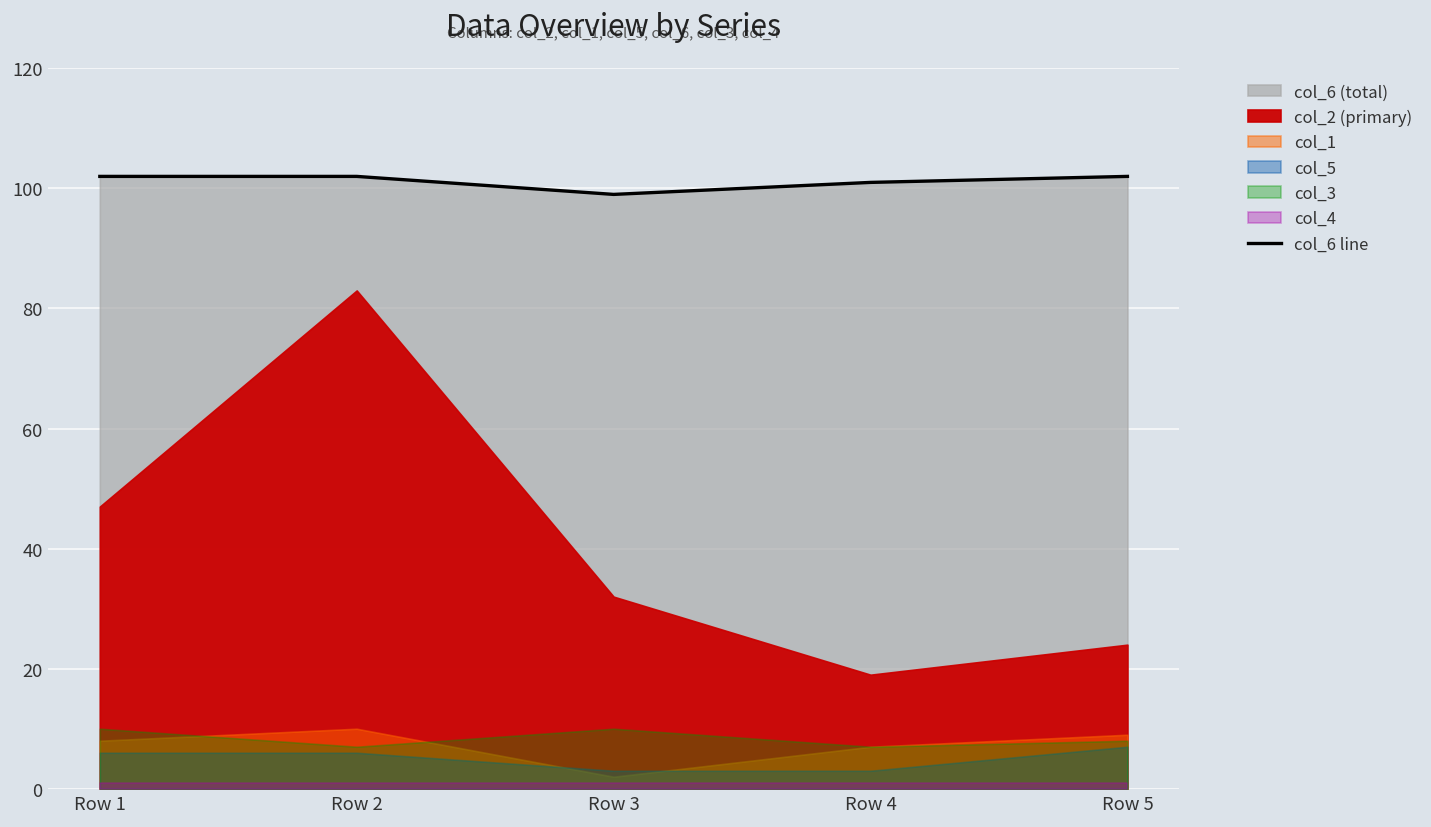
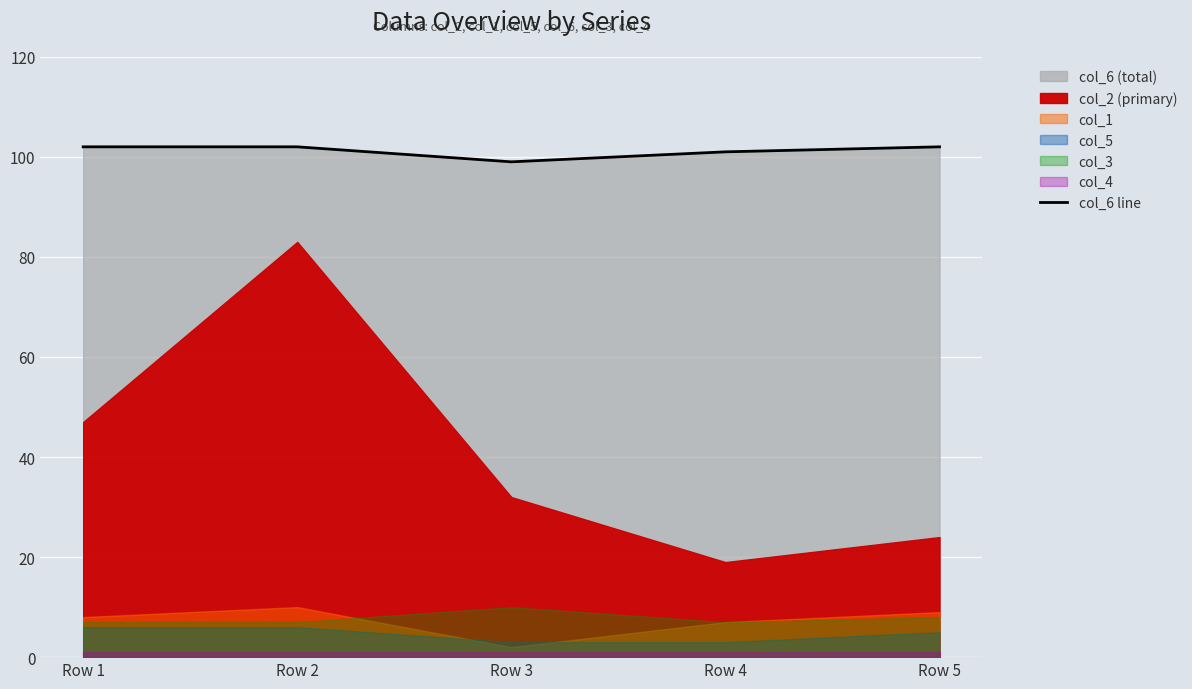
  {
    "col_6 (total)": {
      "Row 1": 102,
      "Row 2": 102,
      "Row 3": 99,
      "Row 4": 101,
      "Row 5": 102
    },
    "col_2 (primary)": {
      "Row 1": 47,
      "Row 2": 83,
      "Row 3": 32,
      "Row 4": 19,
      "Row 5": 24
    },
    "col_1": {
      "Row 1": 8,
      "Row 2": 10,
      "Row 3": 2,
      "Row 5": 9
    },
    "col_5": {
      "Row 1": 6,
      "Row 2": 6,
      "Row 3": 3,
      "Row 4": 3,
-     "Row 5": 7
+     "Row 5": 5
    },
    "col_3": {
-     "Row 1": 10,
+     "Row 1": 7,
      "Row 2": 7,
      "Row 3": 10,
      "Row 5": 8
    },
    "col_4": {
      "Row 1": 1,
      "Row 2": 1,
      "Row 3": 1,
      "Row 4": 1,
      "Row 5": 1
    }
  }
